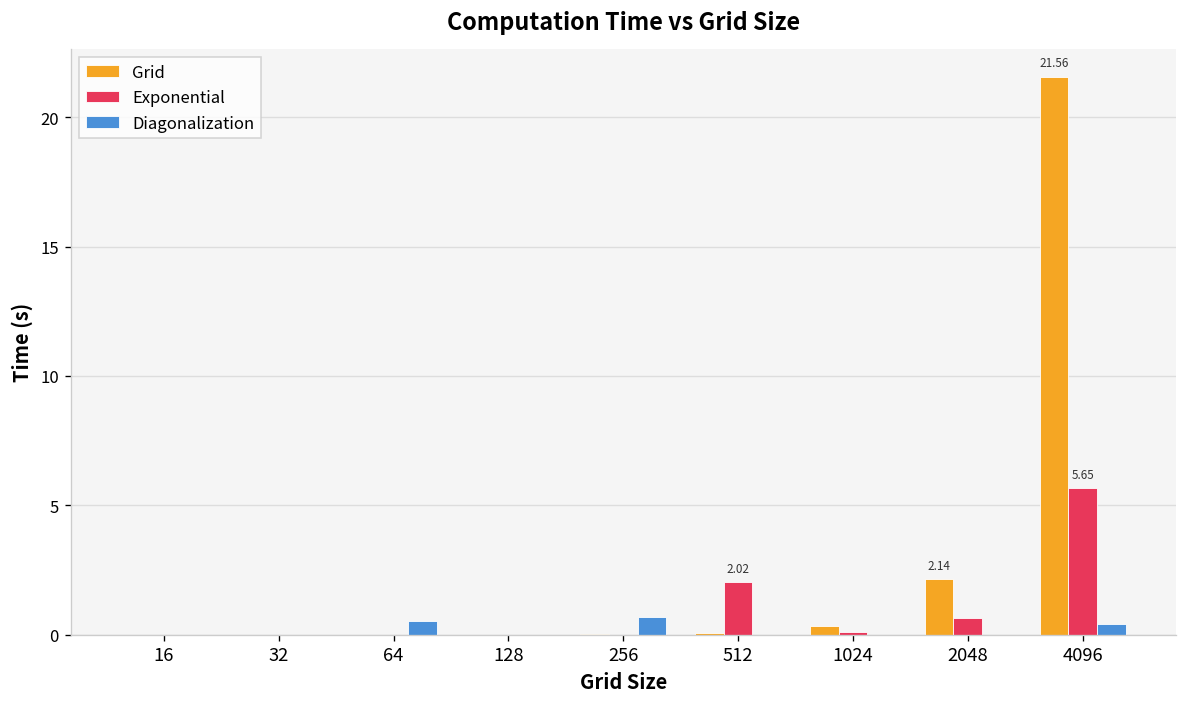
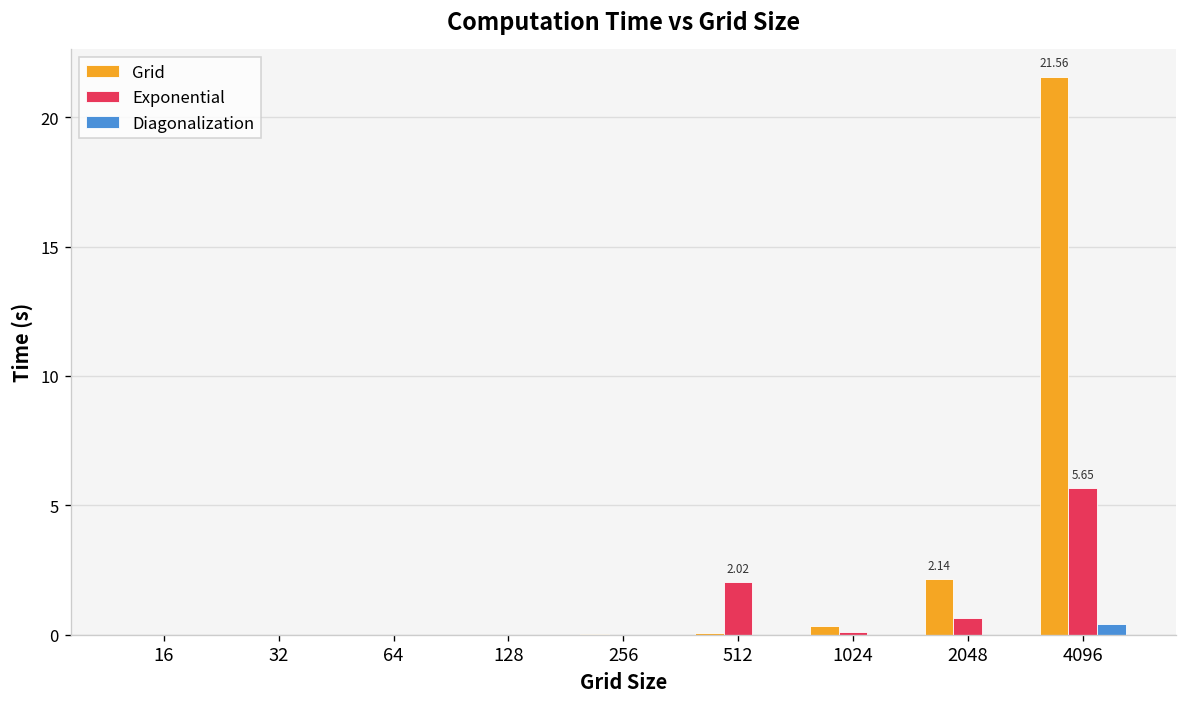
  {
    "Grid": {
      "2048": 2.14,
      "4096": 21.56
    },
    "Exponential": {
      "512": 2.02,
      "4096": 5.65
    },
    "Diagonalization": {
-     "64": 0.5,
-     "256": 0.7,
+     "64": 0.0,
+     "256": 0.0,
      "4096": 0.4
    }
  }
